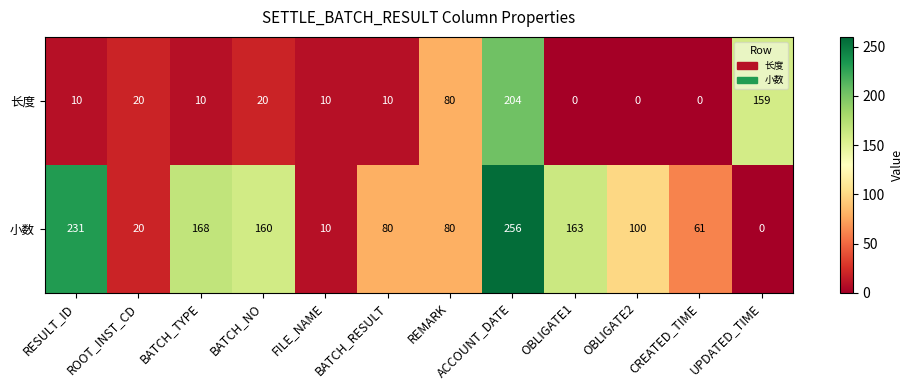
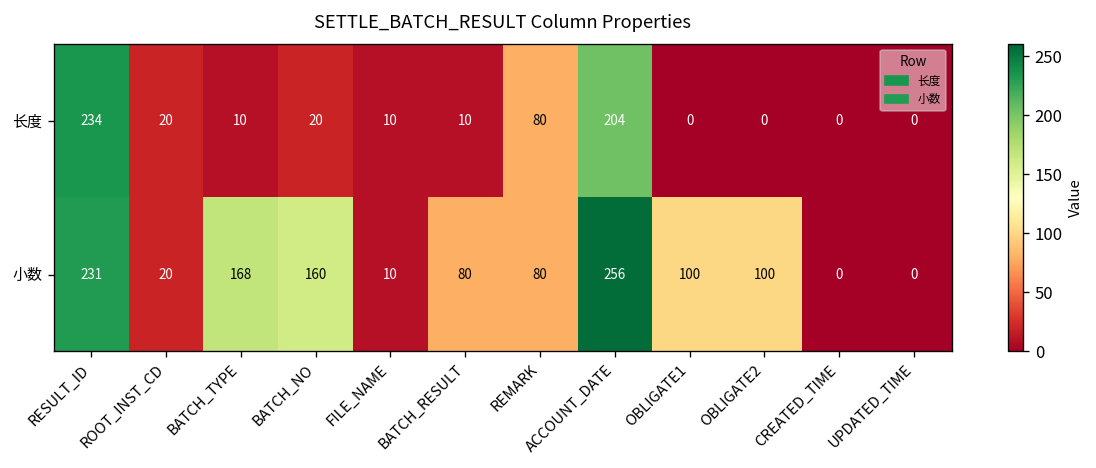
  {
    "长度": {
-     "RESULT_ID": 10,
+     "RESULT_ID": 234,
      "ROOT_INST_CD": 20,
      "BATCH_TYPE": 10,
      "BATCH_NO": 20,
      "FILE_NAME": 10,
      "BATCH_RESULT": 10,
      "REMARK": 80,
      "ACCOUNT_DATE": 204,
      "OBLIGATE1": 0,
      "OBLIGATE2": 0,
      "CREATED_TIME": 0,
-     "UPDATED_TIME": 159
+     "UPDATED_TIME": 0
    },
    "小数": {
      "RESULT_ID": 231,
      "ROOT_INST_CD": 20,
      "BATCH_TYPE": 168,
      "BATCH_NO": 160,
      "FILE_NAME": 10,
      "BATCH_RESULT": 80,
      "REMARK": 80,
      "ACCOUNT_DATE": 256,
-     "OBLIGATE1": 163,
+     "OBLIGATE1": 100,
      "OBLIGATE2": 100,
-     "CREATED_TIME": 61,
+     "CREATED_TIME": 0,
      "UPDATED_TIME": 0
    }
  }
